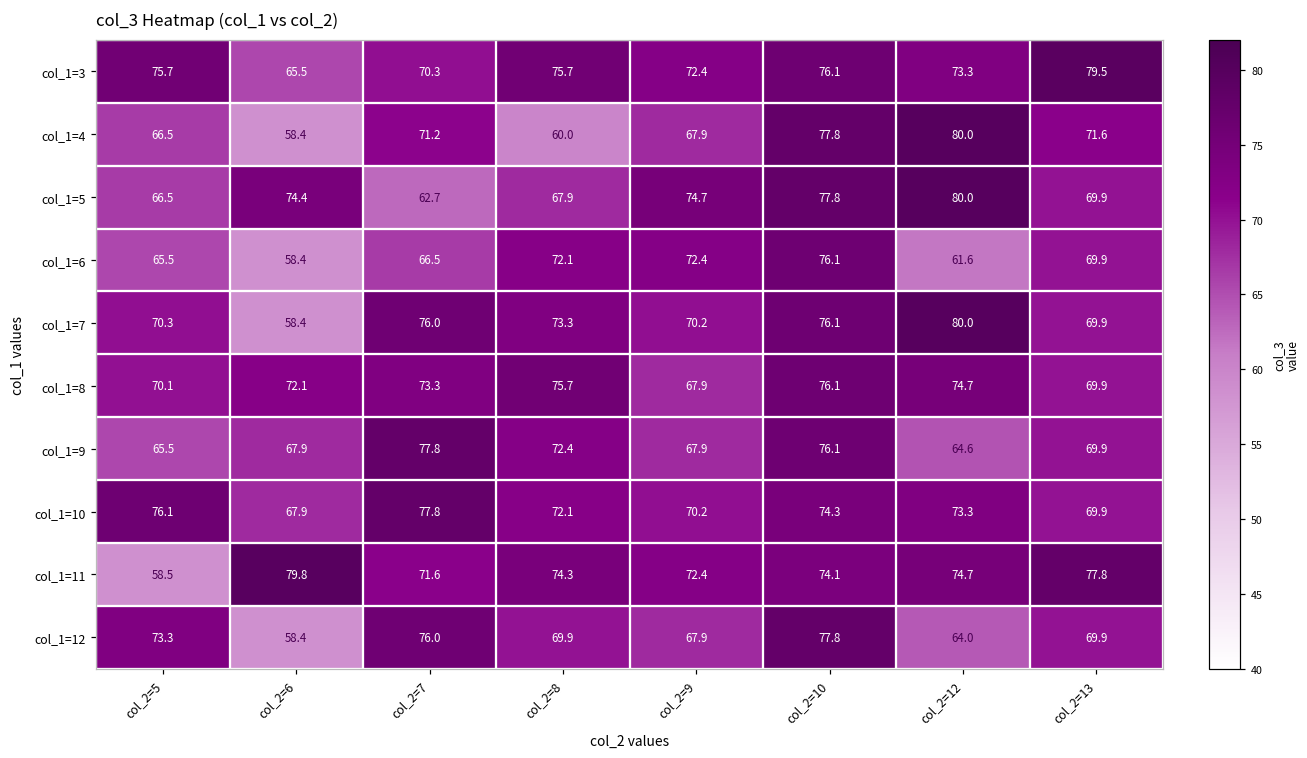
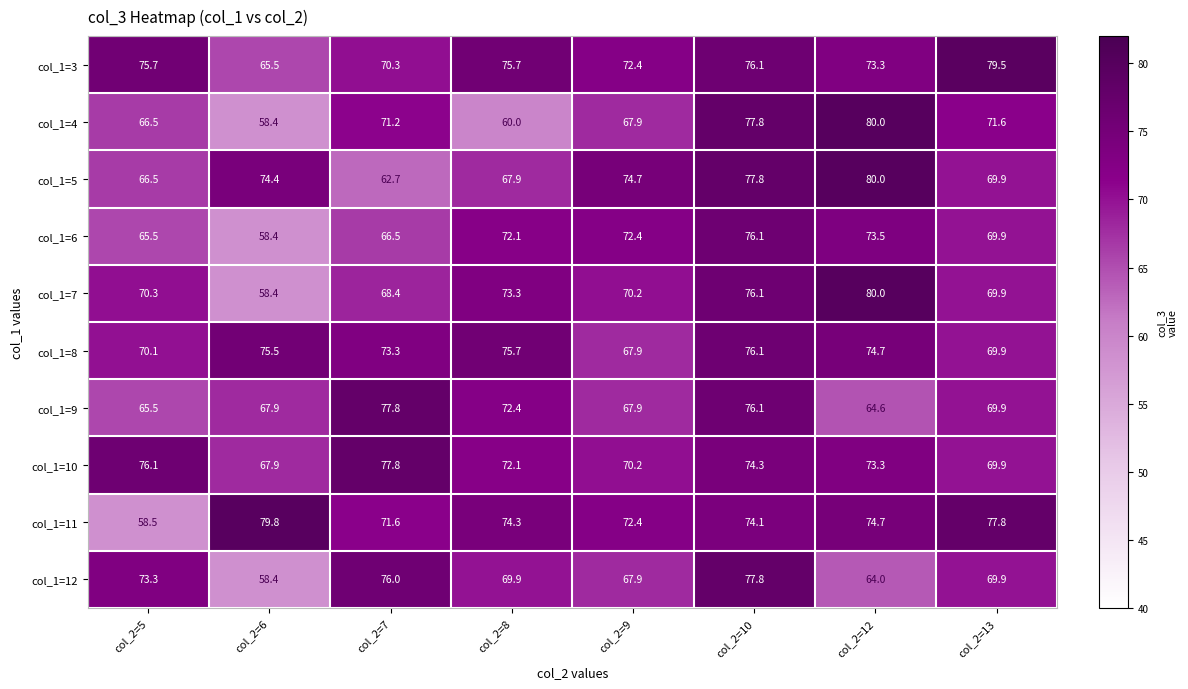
  {
    "col_1=3": {
      "col_2=5": 75.7,
      "col_2=6": 65.5,
      "col_2=7": 70.3,
      "col_2=8": 75.7,
      "col_2=9": 72.4,
      "col_2=10": 76.1,
      "col_2=12": 73.3,
      "col_2=13": 79.5
    },
    "col_1=4": {
      "col_2=5": 66.5,
      "col_2=6": 58.4,
      "col_2=7": 71.2,
      "col_2=8": 60.0,
      "col_2=9": 67.9,
      "col_2=10": 77.8,
      "col_2=12": 80.0,
      "col_2=13": 71.6
    },
    "col_1=5": {
      "col_2=5": 66.5,
      "col_2=6": 74.4,
      "col_2=7": 62.7,
      "col_2=8": 67.9,
      "col_2=9": 74.7,
      "col_2=10": 77.8,
      "col_2=12": 80.0,
      "col_2=13": 69.9
    },
    "col_1=6": {
      "col_2=5": 65.5,
      "col_2=6": 58.4,
      "col_2=7": 66.5,
      "col_2=8": 72.1,
      "col_2=9": 72.4,
      "col_2=10": 76.1,
-     "col_2=12": 61.6,
+     "col_2=12": 73.5,
      "col_2=13": 69.9
    },
    "col_1=7": {
      "col_2=5": 70.3,
      "col_2=6": 58.4,
-     "col_2=7": 76.0,
+     "col_2=7": 68.4,
      "col_2=8": 73.3,
      "col_2=9": 70.2,
      "col_2=10": 76.1,
      "col_2=12": 80.0,
      "col_2=13": 69.9
    },
    "col_1=8": {
      "col_2=5": 70.1,
-     "col_2=6": 72.1,
+     "col_2=6": 75.5,
      "col_2=7": 73.3,
      "col_2=8": 75.7,
      "col_2=9": 67.9,
      "col_2=10": 76.1,
      "col_2=12": 74.7,
      "col_2=13": 69.9
    },
    "col_1=9": {
      "col_2=5": 65.5,
      "col_2=6": 67.9,
      "col_2=7": 77.8,
      "col_2=8": 72.4,
      "col_2=9": 67.9,
      "col_2=10": 76.1,
      "col_2=12": 64.6,
      "col_2=13": 69.9
    },
    "col_1=10": {
      "col_2=5": 76.1,
      "col_2=6": 67.9,
      "col_2=7": 77.8,
      "col_2=8": 72.1,
      "col_2=9": 70.2,
      "col_2=10": 74.3,
      "col_2=12": 73.3,
      "col_2=13": 69.9
    },
    "col_1=11": {
      "col_2=5": 58.5,
      "col_2=6": 79.8,
      "col_2=7": 71.6,
      "col_2=8": 74.3,
      "col_2=9": 72.4,
      "col_2=10": 74.1,
      "col_2=12": 74.7,
      "col_2=13": 77.8
    },
    "col_1=12": {
      "col_2=5": 73.3,
      "col_2=6": 58.4,
      "col_2=7": 76.0,
      "col_2=8": 69.9,
      "col_2=9": 67.9,
      "col_2=10": 77.8,
      "col_2=12": 64.0,
      "col_2=13": 69.9
    }
  }
